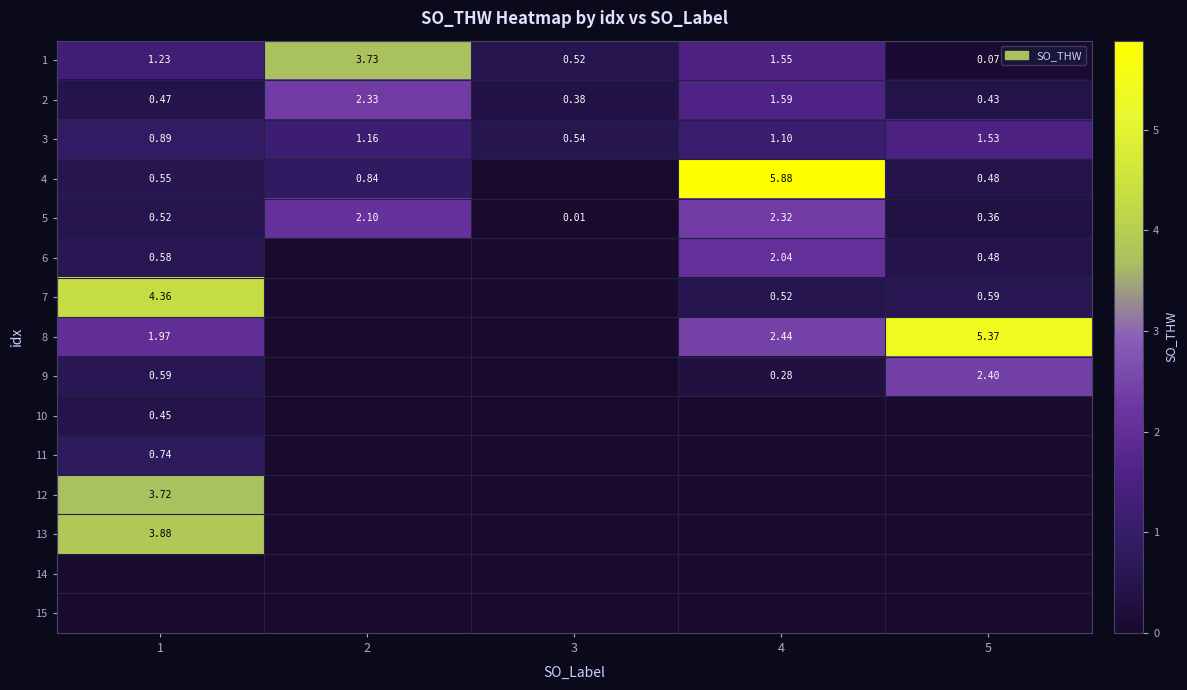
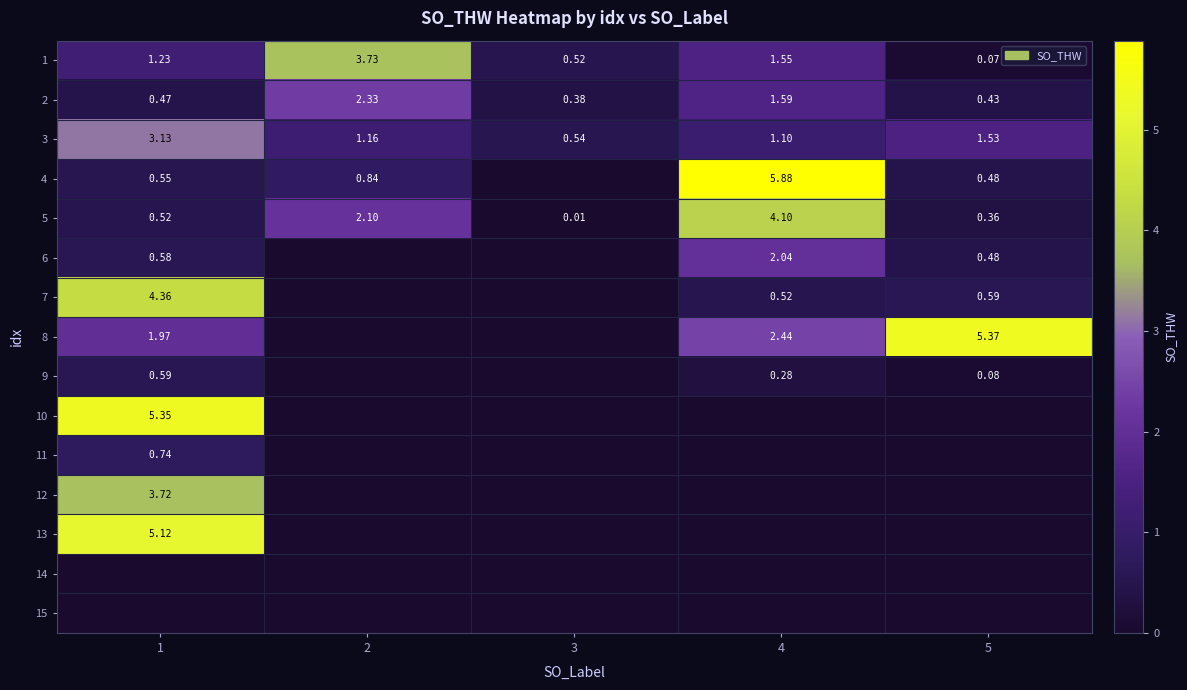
  {
    "1": {
      "1": 1.23,
      "2": 3.73,
      "3": 0.52,
      "4": 1.55,
      "5": 0.07
    },
    "2": {
      "1": 0.47,
      "2": 2.33,
      "3": 0.38,
      "4": 1.59,
      "5": 0.43
    },
    "3": {
-     "1": 0.89,
+     "1": 3.13,
      "2": 1.16,
      "3": 0.54,
      "4": 1.10,
      "5": 1.53
    },
    "4": {
      "1": 0.55,
      "2": 0.84,
      "4": 5.88,
      "5": 0.48
    },
    "5": {
      "1": 0.52,
      "2": 2.10,
      "3": 0.01,
-     "4": 2.32,
+     "4": 4.10,
      "5": 0.36
    },
    "6": {
      "1": 0.58,
      "4": 2.04,
      "5": 0.48
    },
    "7": {
      "1": 4.36,
      "4": 0.52,
      "5": 0.59
    },
    "8": {
      "1": 1.97,
      "4": 2.44,
      "5": 5.37
    },
    "9": {
      "1": 0.59,
      "4": 0.28,
-     "5": 2.40
+     "5": 0.08
    },
    "10": {
-     "1": 0.45
+     "1": 5.35
    },
    "11": {
      "1": 0.74
    },
    "12": {
      "1": 3.72
    },
    "13": {
-     "1": 3.88
+     "1": 5.12
    }
  }
